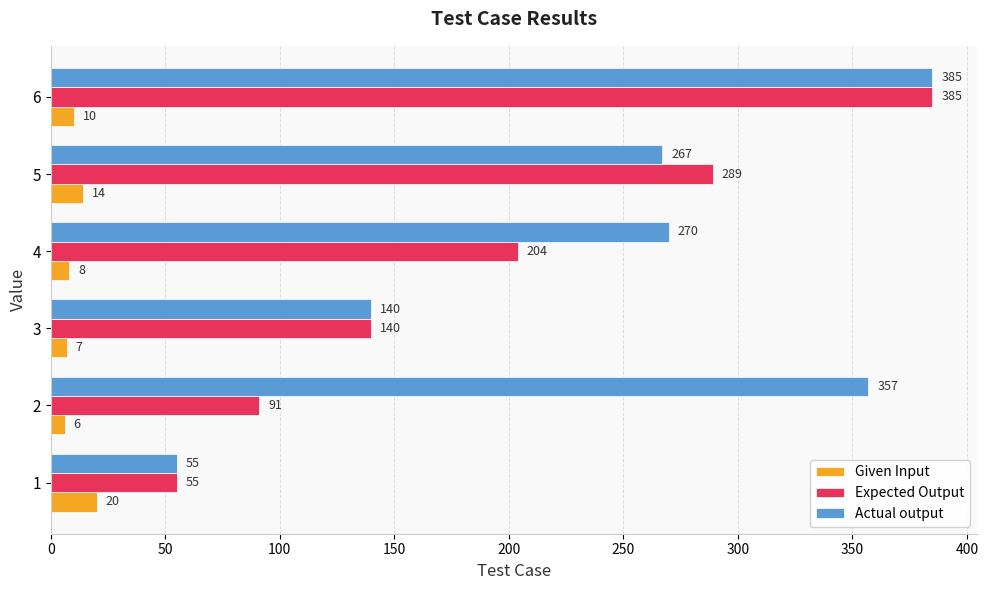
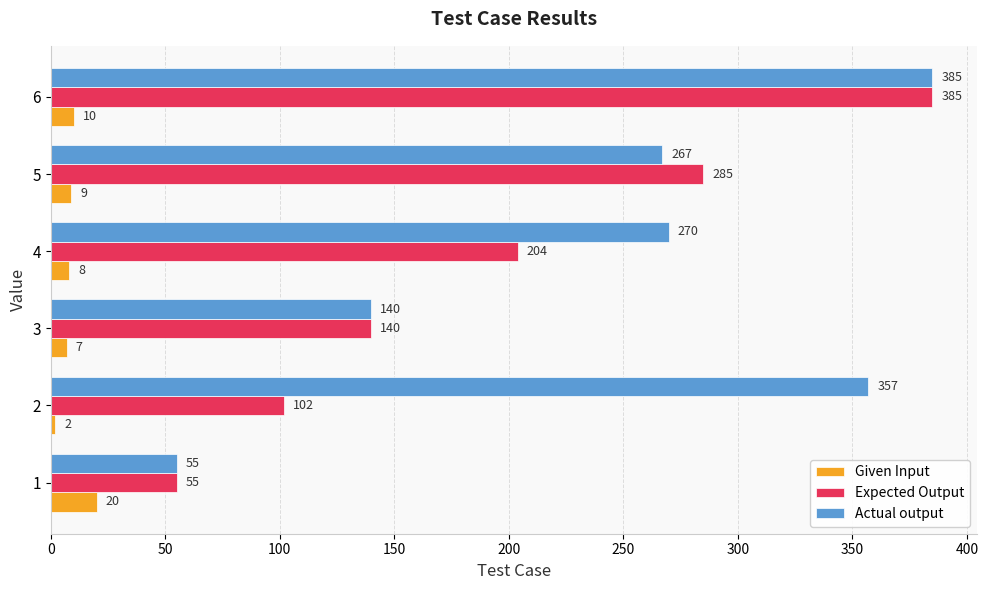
  {
    "Given Input": {
      "6": 10,
-     "5": 14,
+     "5": 9,
      "4": 8,
      "3": 7,
-     "2": 6,
+     "2": 2,
      "1": 20
    },
    "Expected Output": {
      "6": 385,
-     "5": 289,
+     "5": 285,
      "4": 204,
      "3": 140,
-     "2": 91,
+     "2": 102,
      "1": 55
    },
    "Actual output": {
      "6": 385,
      "5": 267,
      "4": 270,
      "3": 140,
      "2": 357,
      "1": 55
    }
  }
